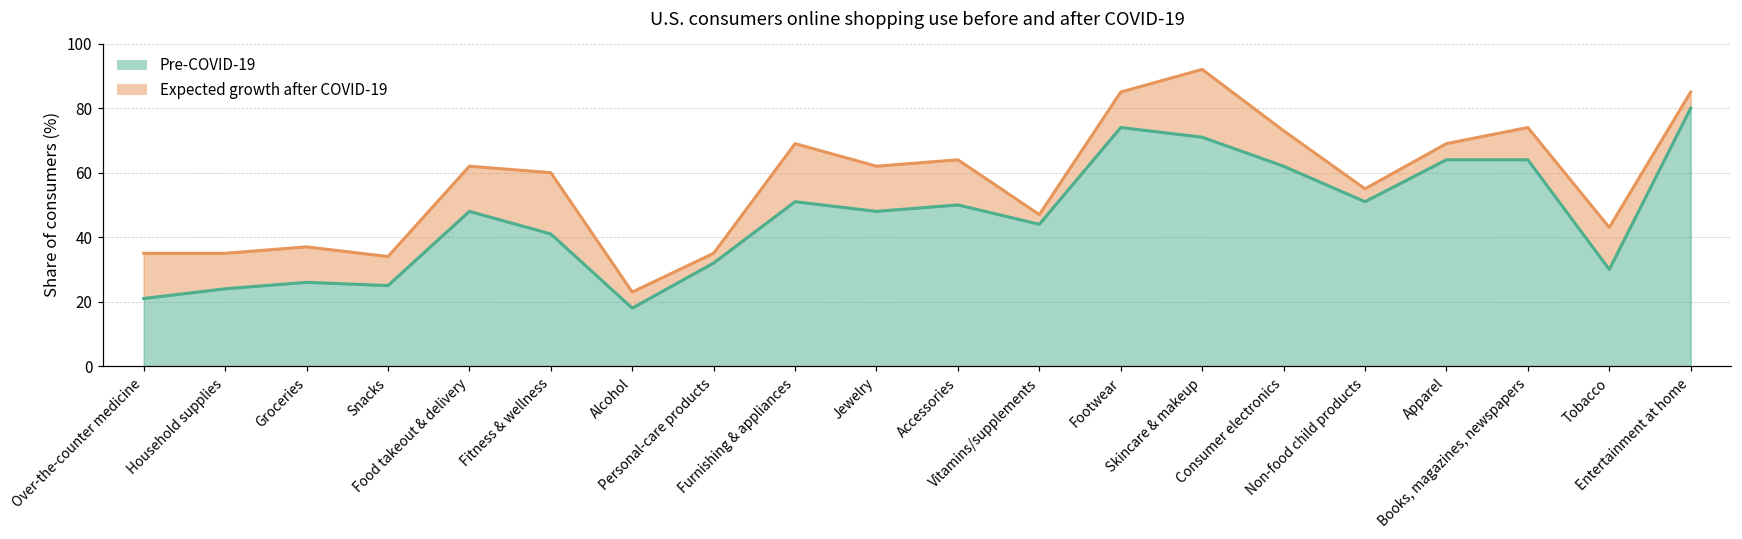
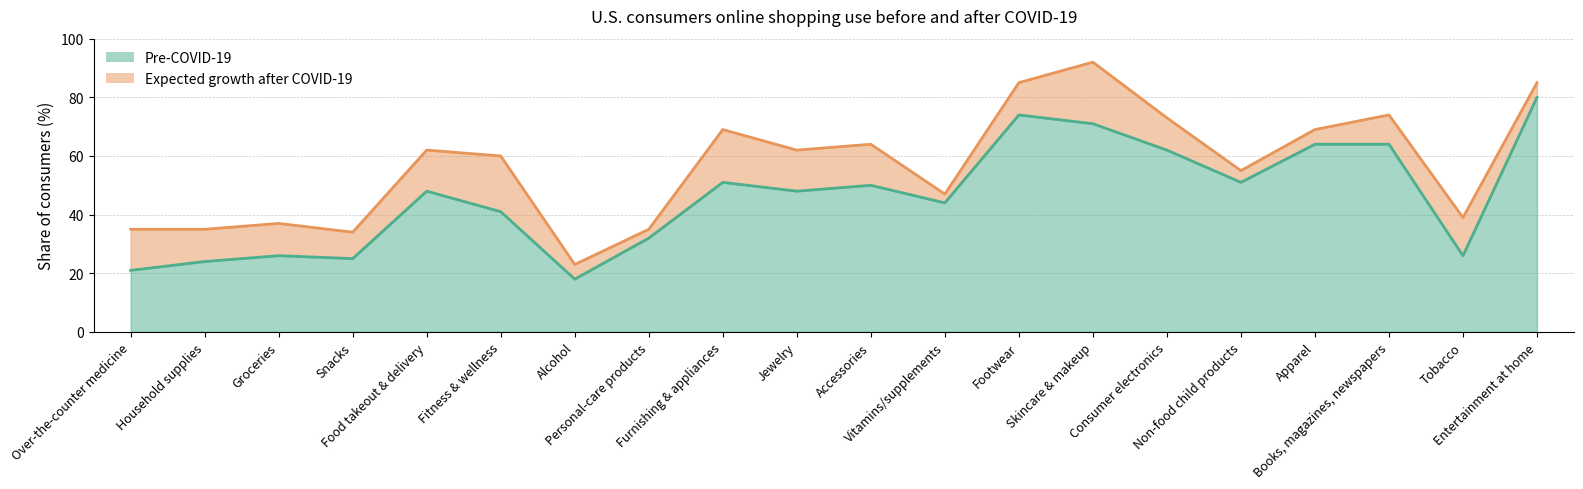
  {
    "Pre-COVID-19": {
      "Over-the-counter medicine": 21,
      "Household supplies": 24,
      "Groceries": 26,
      "Snacks": 25,
      "Food takeout & delivery": 48,
      "Fitness & wellness": 41,
      "Alcohol": 18,
      "Personal-care products": 32,
      "Furnishing & appliances": 51,
      "Jewelry": 48,
      "Accessories": 50,
      "Vitamins/supplements": 44,
      "Footwear": 74,
      "Skincare & makeup": 71,
      "Consumer electronics": 62,
      "Non-food child products": 51,
      "Apparel": 64,
      "Books, magazines, newspapers": 64,
-     "Tobacco": 30,
+     "Tobacco": 26,
      "Entertainment at home": 80
    },
    "Expected growth after COVID-19": {
      "Over-the-counter medicine": 14,
      "Household supplies": 11,
      "Groceries": 11,
      "Snacks": 9,
      "Food takeout & delivery": 14,
      "Fitness & wellness": 19,
      "Alcohol": 5,
      "Personal-care products": 3,
      "Furnishing & appliances": 18,
      "Jewelry": 14,
      "Accessories": 14,
      "Vitamins/supplements": 3,
      "Footwear": 11,
      "Skincare & makeup": 21,
      "Consumer electronics": 11,
      "Non-food child products": 4,
      "Apparel": 5,
      "Books, magazines, newspapers": 10,
      "Tobacco": 13,
      "Entertainment at home": 5
    }
  }
